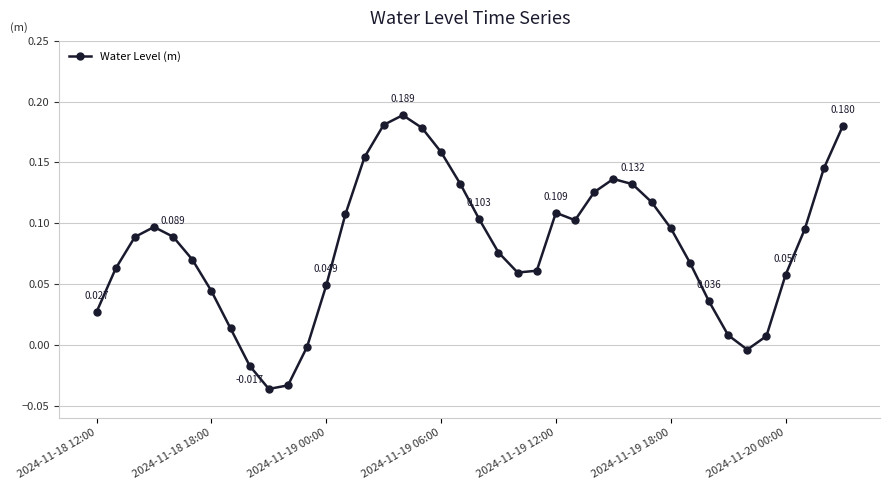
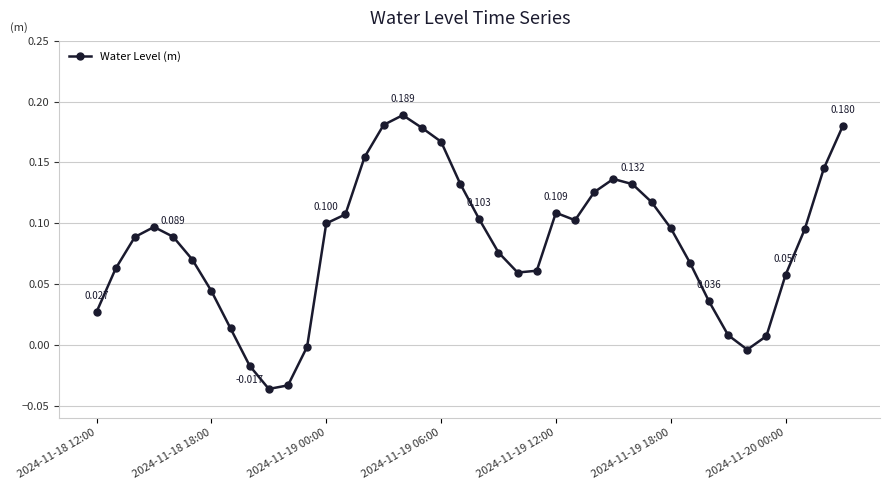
  {
    "2024-11-18 12:00": 0.027,
-   "2024-11-19 00:00": 0.049,
-   "2024-11-19 06:00": 0.158,
+   "2024-11-19 00:00": 0.100,
+   "2024-11-19 06:00": 0.167,
    "2024-11-19 12:00": 0.109,
    "2024-11-20 00:00": 0.057
  }
